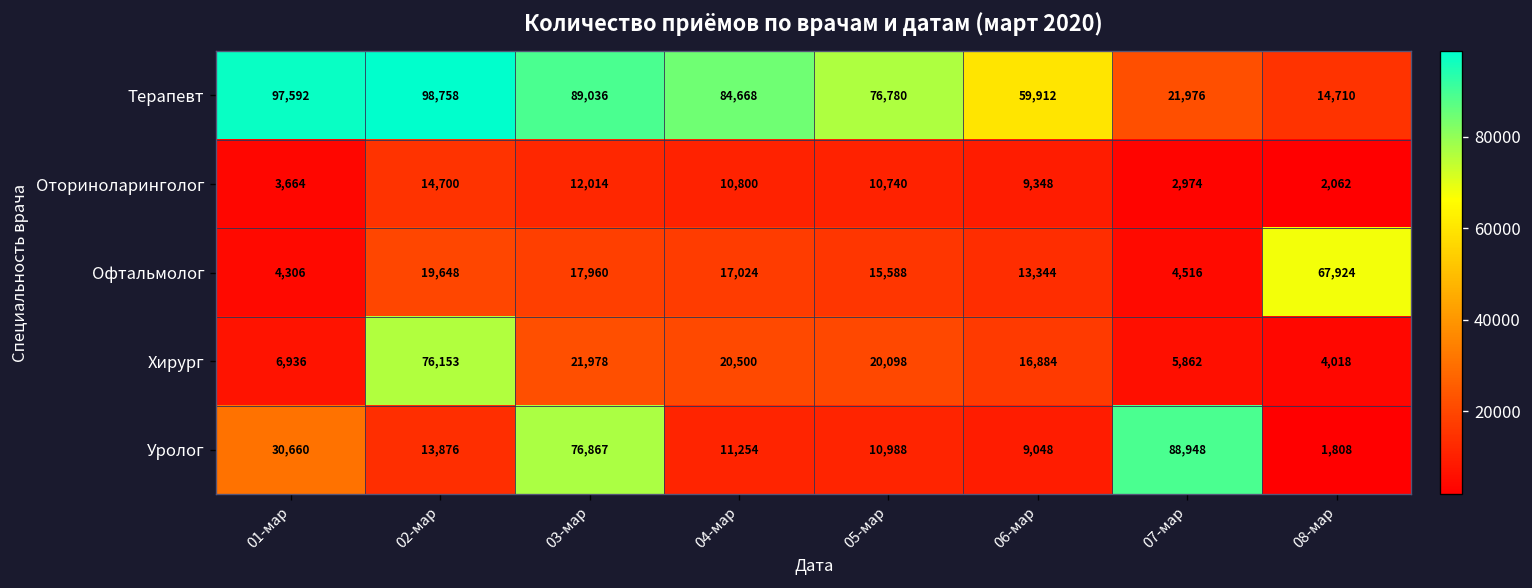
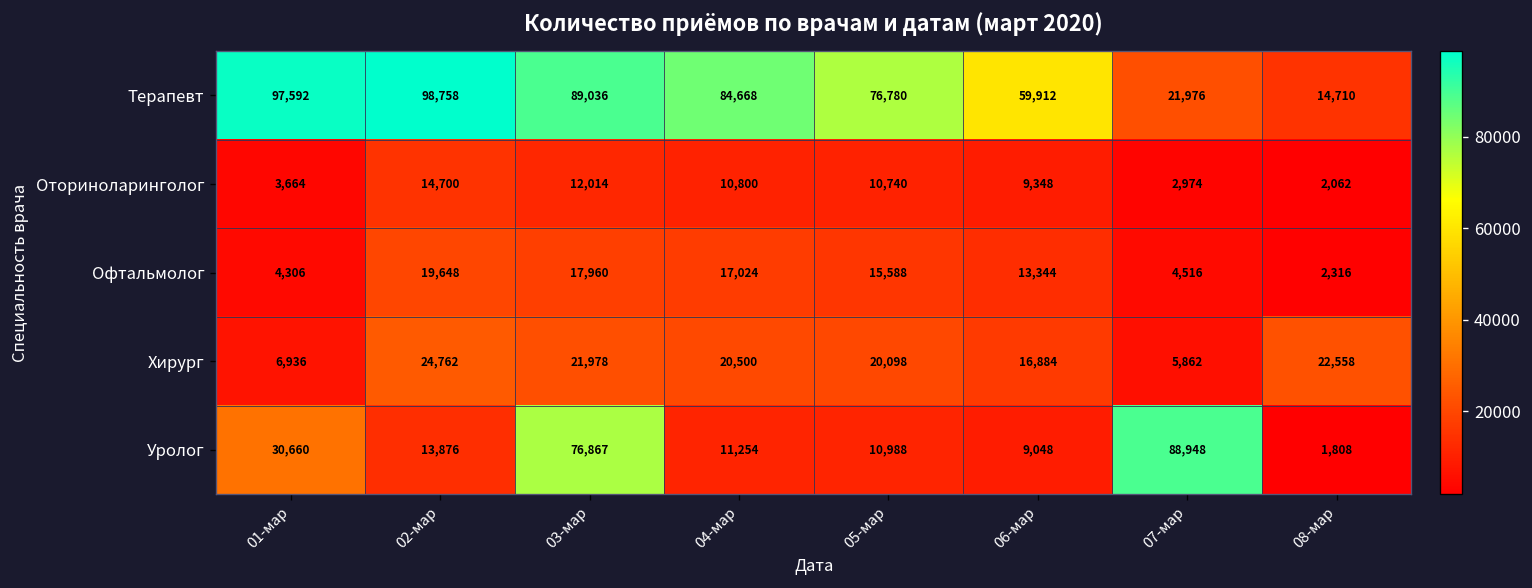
  {
    "Терапевт": {
      "01-мар": "97,592",
      "02-мар": "98,758",
      "03-мар": "89,036",
      "04-мар": "84,668",
      "05-мар": "76,780",
      "06-мар": "59,912",
      "07-мар": "21,976",
      "08-мар": "14,710"
    },
    "Оториноларинголог": {
      "01-мар": "3,664",
      "02-мар": "14,700",
      "03-мар": "12,014",
      "04-мар": "10,800",
      "05-мар": "10,740",
      "06-мар": "9,348",
      "07-мар": "2,974",
      "08-мар": "2,062"
    },
    "Офтальмолог": {
      "01-мар": "4,306",
      "02-мар": "19,648",
      "03-мар": "17,960",
      "04-мар": "17,024",
      "05-мар": "15,588",
      "06-мар": "13,344",
      "07-мар": "4,516",
-     "08-мар": "67,924"
+     "08-мар": "2,316"
    },
    "Хирург": {
      "01-мар": "6,936",
-     "02-мар": "76,153",
+     "02-мар": "24,762",
      "03-мар": "21,978",
      "04-мар": "20,500",
      "05-мар": "20,098",
      "06-мар": "16,884",
      "07-мар": "5,862",
-     "08-мар": "4,018"
+     "08-мар": "22,558"
    },
    "Уролог": {
      "01-мар": "30,660",
      "02-мар": "13,876",
      "03-мар": "76,867",
      "04-мар": "11,254",
      "05-мар": "10,988",
      "06-мар": "9,048",
      "07-мар": "88,948",
      "08-мар": "1,808"
    }
  }
